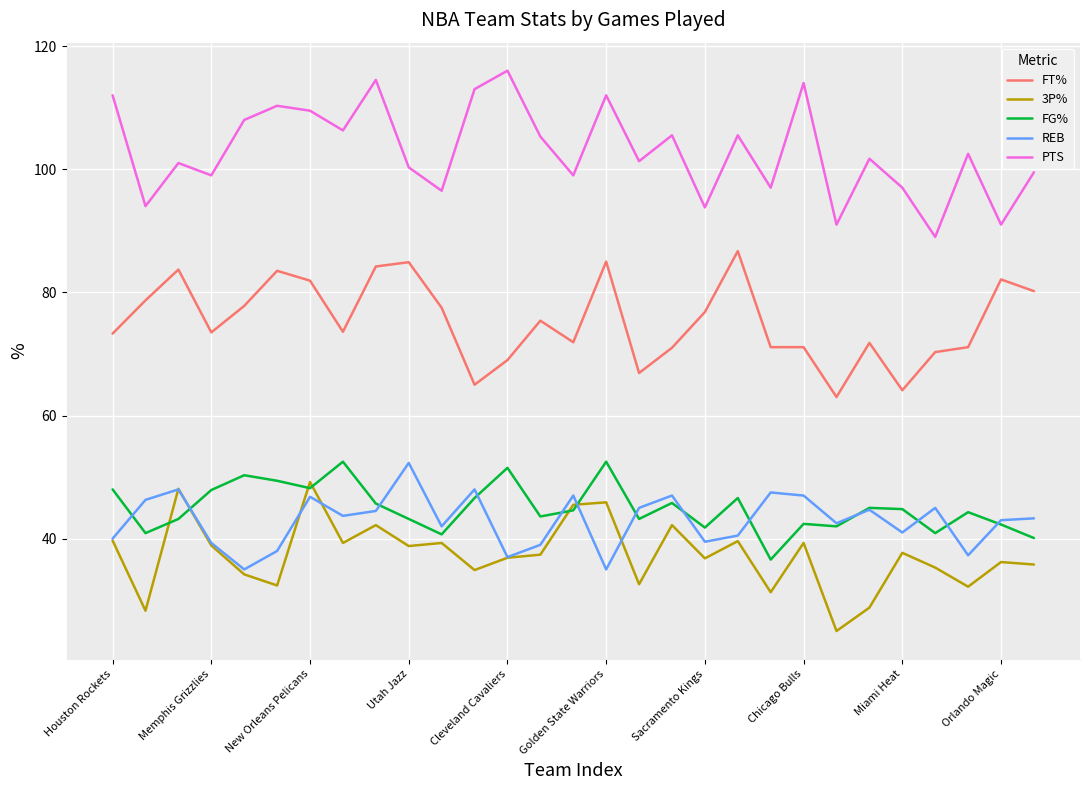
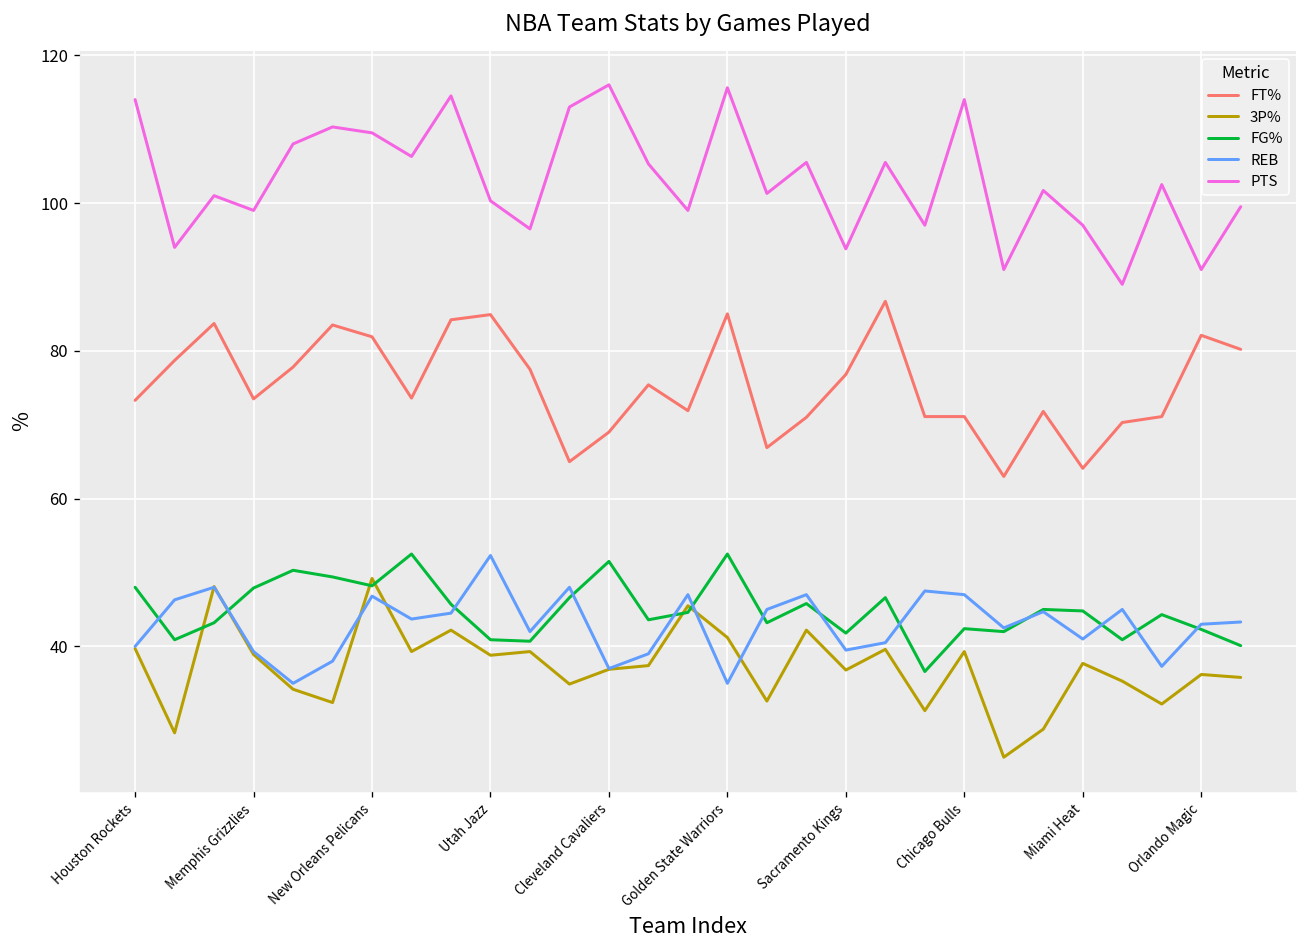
  {
    "FT%": {
      "Houston Rockets": 73,
      "Memphis Grizzlies": 74,
      "New Orleans Pelicans": 82,
      "Utah Jazz": 85,
      "Cleveland Cavaliers": 69,
      "Golden State Warriors": 85,
      "Sacramento Kings": 77,
      "Chicago Bulls": 71,
      "Miami Heat": 64,
      "Orlando Magic": 82
    },
    "3P%": {
      "New Orleans Pelicans": 49,
      "Utah Jazz": 39,
-     "Golden State Warriors": 46,
+     "Golden State Warriors": 41,
      "Sacramento Kings": 37,
      "Chicago Bulls": 39,
      "Miami Heat": 38,
      "Orlando Magic": 36
    },
    "FG%": {
      "Houston Rockets": 48,
      "Memphis Grizzlies": 48,
      "New Orleans Pelicans": 48,
-     "Utah Jazz": 43,
+     "Utah Jazz": 41,
      "Cleveland Cavaliers": 52,
      "Golden State Warriors": 53,
      "Sacramento Kings": 42,
      "Chicago Bulls": 42,
      "Miami Heat": 45,
      "Orlando Magic": 42
    },
    "REB": {
      "New Orleans Pelicans": 47,
      "Utah Jazz": 52,
      "Golden State Warriors": 35,
      "Sacramento Kings": 40,
      "Chicago Bulls": 47,
      "Miami Heat": 41,
      "Orlando Magic": 43
    },
    "PTS": {
-     "Houston Rockets": 112,
+     "Houston Rockets": 114,
      "Memphis Grizzlies": 99,
      "New Orleans Pelicans": 110,
      "Utah Jazz": 100,
      "Cleveland Cavaliers": 116,
-     "Golden State Warriors": 112,
+     "Golden State Warriors": 116,
      "Sacramento Kings": 94,
      "Chicago Bulls": 114,
      "Miami Heat": 97,
      "Orlando Magic": 91
    }
  }
